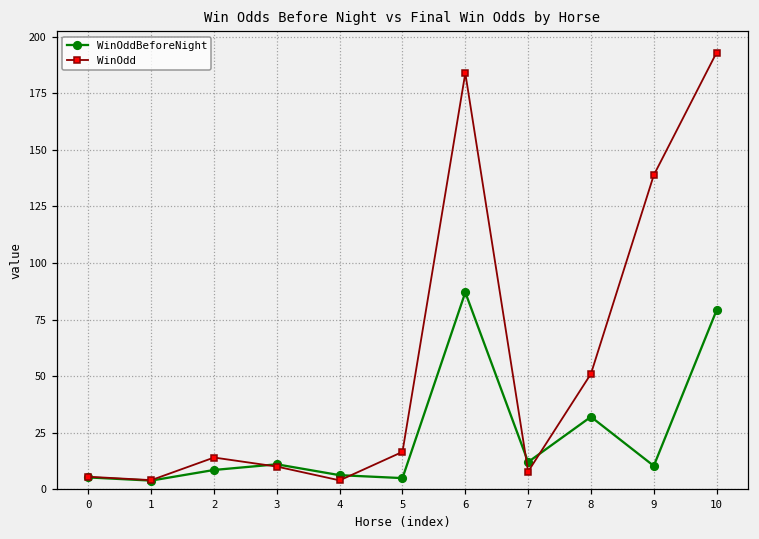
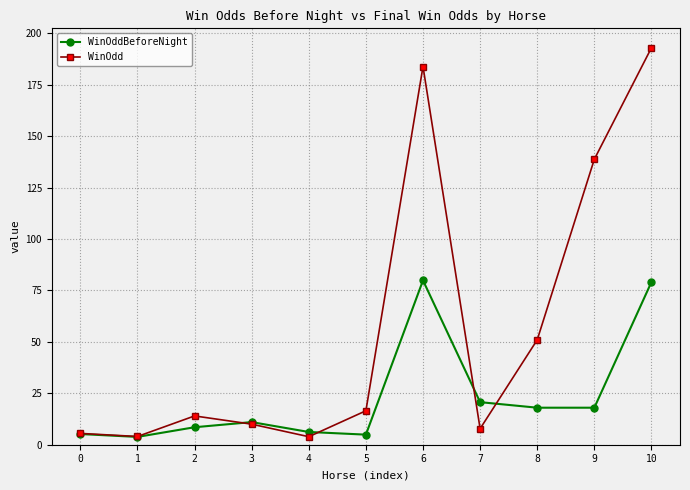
  {
    "WinOddBeforeNight": {
      "2": 9,
      "4": 6,
      "5": 5,
-     "6": 87,
-     "7": 12,
-     "8": 32,
-     "9": 10,
+     "6": 80,
+     "7": 21,
+     "8": 18,
+     "9": 18,
      "10": 79
    },
    "WinOdd": {
      "2": 14,
      "4": 4,
      "5": 17,
      "6": 184,
      "7": 8,
      "8": 51,
      "9": 139,
      "10": 193
    }
  }
